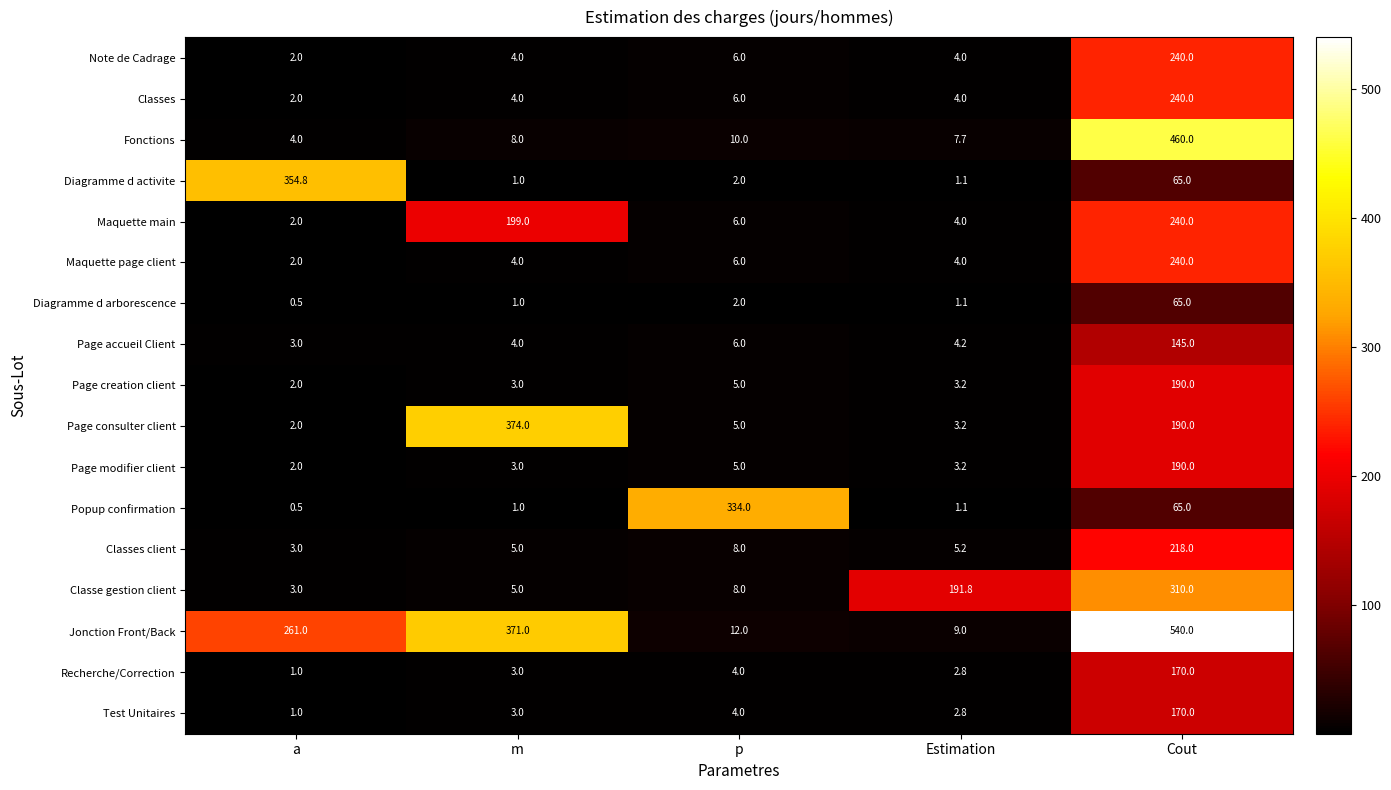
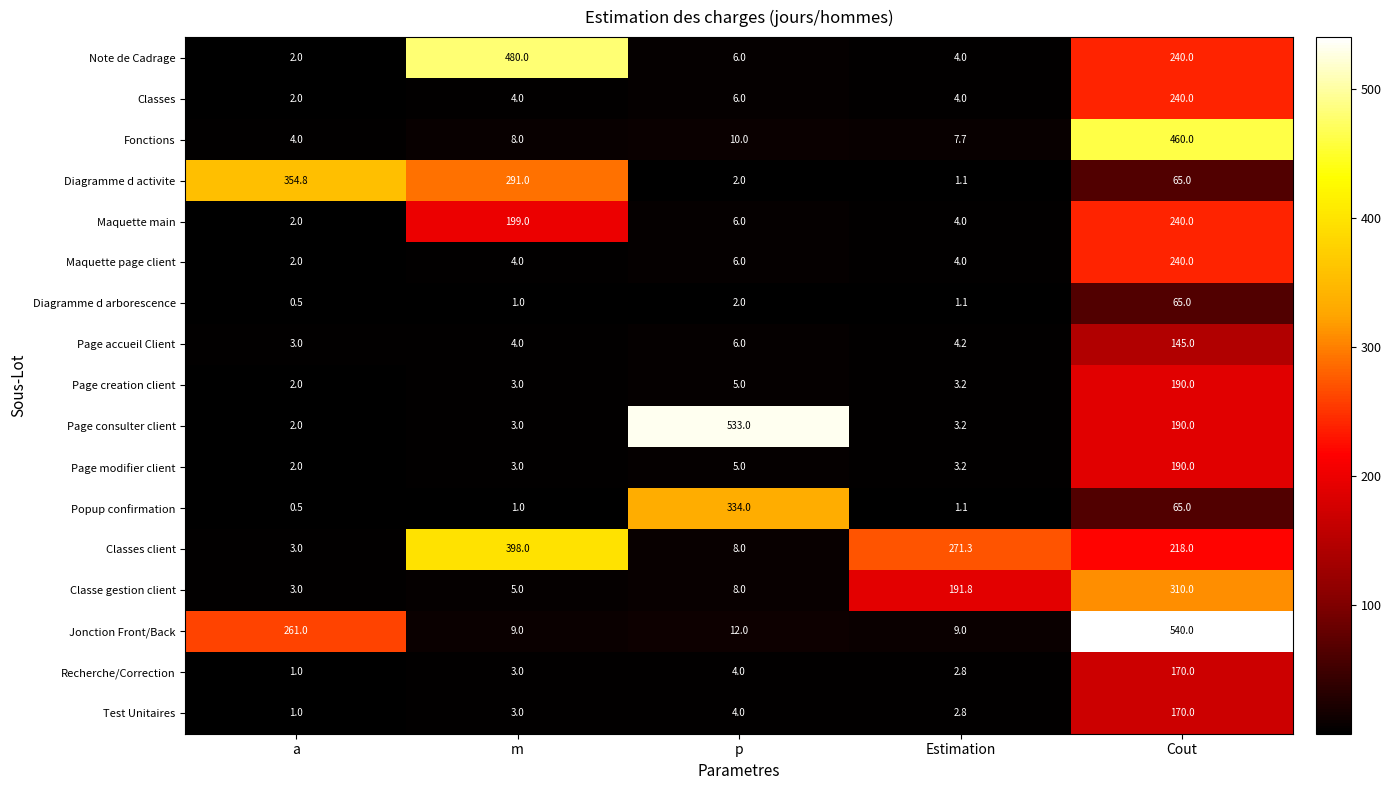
  {
    "Note de Cadrage": {
      "a": 2.0,
-     "m": 4.0,
+     "m": 480.0,
      "p": 6.0,
      "Estimation": 4.0,
      "Cout": 240.0
    },
    "Classes": {
      "a": 2.0,
      "m": 4.0,
      "p": 6.0,
      "Estimation": 4.0,
      "Cout": 240.0
    },
    "Fonctions": {
      "a": 4.0,
      "m": 8.0,
      "p": 10.0,
      "Estimation": 7.7,
      "Cout": 460.0
    },
    "Diagramme d activite": {
      "a": 354.8,
-     "m": 1.0,
+     "m": 291.0,
      "p": 2.0,
      "Estimation": 1.1,
      "Cout": 65.0
    },
    "Maquette main": {
      "a": 2.0,
      "m": 199.0,
      "p": 6.0,
      "Estimation": 4.0,
      "Cout": 240.0
    },
    "Maquette page client": {
      "a": 2.0,
      "m": 4.0,
      "p": 6.0,
      "Estimation": 4.0,
      "Cout": 240.0
    },
    "Diagramme d arborescence": {
      "a": 0.5,
      "m": 1.0,
      "p": 2.0,
      "Estimation": 1.1,
      "Cout": 65.0
    },
    "Page accueil Client": {
      "a": 3.0,
      "m": 4.0,
      "p": 6.0,
      "Estimation": 4.2,
      "Cout": 145.0
    },
    "Page creation client": {
      "a": 2.0,
      "m": 3.0,
      "p": 5.0,
      "Estimation": 3.2,
      "Cout": 190.0
    },
    "Page consulter client": {
      "a": 2.0,
-     "m": 374.0,
-     "p": 5.0,
+     "m": 3.0,
+     "p": 533.0,
      "Estimation": 3.2,
      "Cout": 190.0
    },
    "Page modifier client": {
      "a": 2.0,
      "m": 3.0,
      "p": 5.0,
      "Estimation": 3.2,
      "Cout": 190.0
    },
    "Popup confirmation": {
      "a": 0.5,
      "m": 1.0,
      "p": 334.0,
      "Estimation": 1.1,
      "Cout": 65.0
    },
    "Classes client": {
      "a": 3.0,
-     "m": 5.0,
+     "m": 398.0,
      "p": 8.0,
-     "Estimation": 5.2,
+     "Estimation": 271.3,
      "Cout": 218.0
    },
    "Classe gestion client": {
      "a": 3.0,
      "m": 5.0,
      "p": 8.0,
      "Estimation": 191.8,
      "Cout": 310.0
    },
    "Jonction Front/Back": {
      "a": 261.0,
-     "m": 371.0,
+     "m": 9.0,
      "p": 12.0,
      "Estimation": 9.0,
      "Cout": 540.0
    },
    "Recherche/Correction": {
      "a": 1.0,
      "m": 3.0,
      "p": 4.0,
      "Estimation": 2.8,
      "Cout": 170.0
    },
    "Test Unitaires": {
      "a": 1.0,
      "m": 3.0,
      "p": 4.0,
      "Estimation": 2.8,
      "Cout": 170.0
    }
  }
